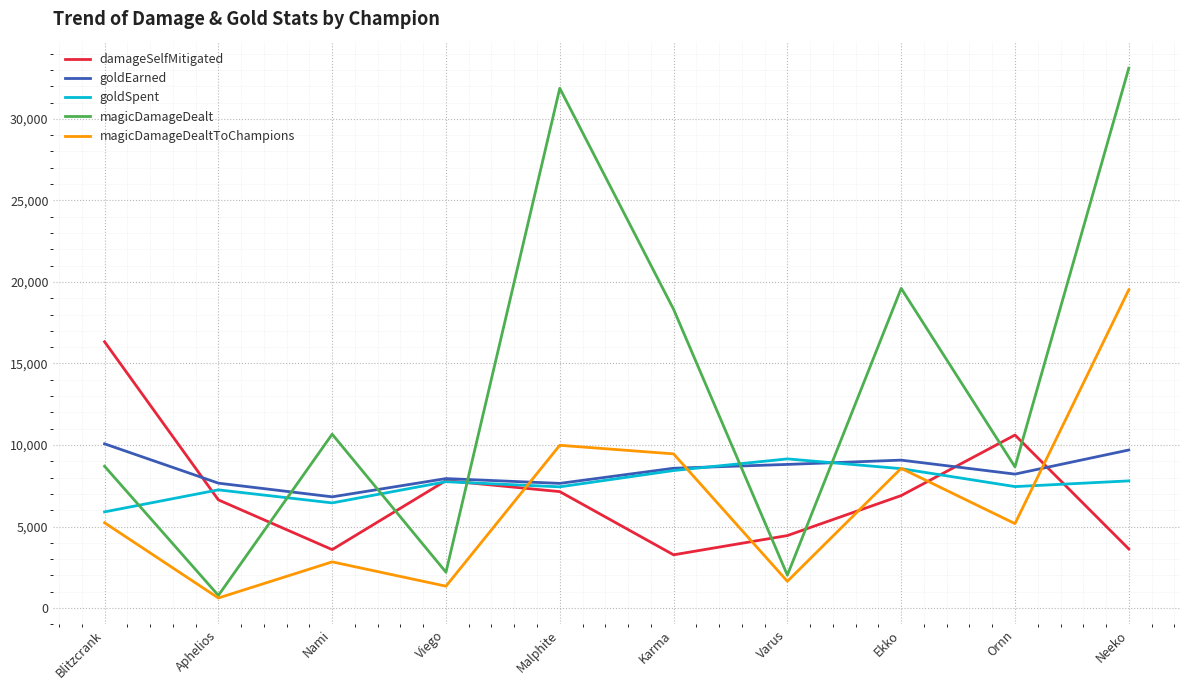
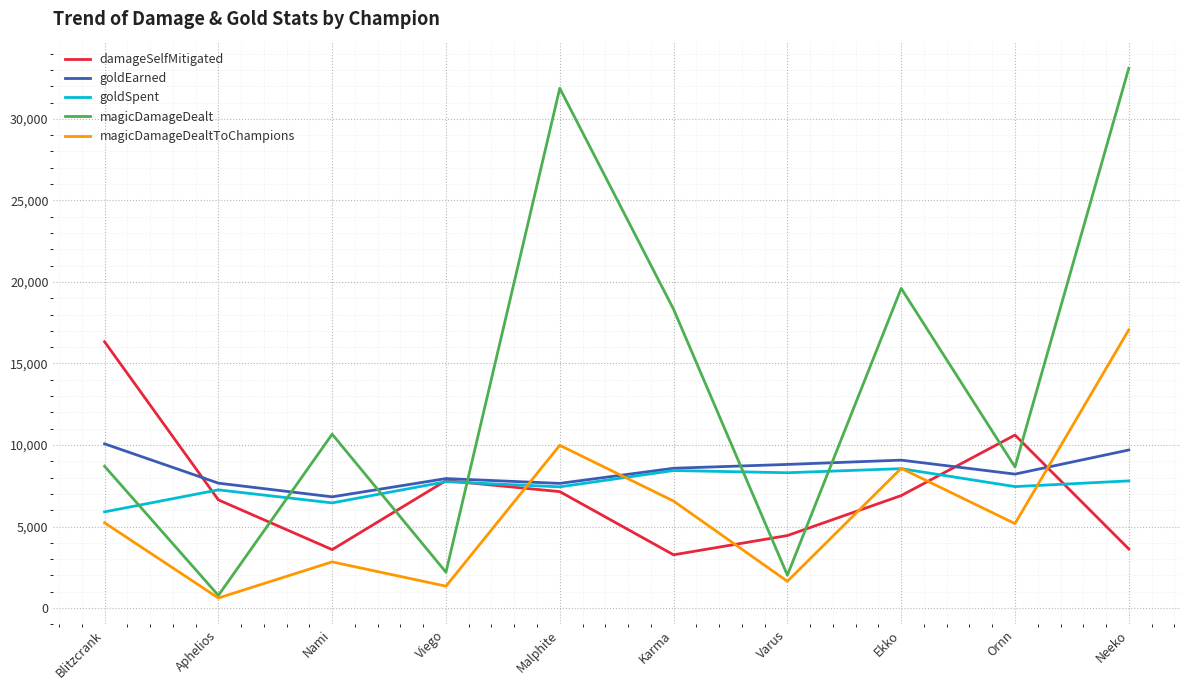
  {
    "damageSelfMitigated": {
      "Blitzcrank": "16,300",
      "Aphelios": "6,600",
      "Nami": "3,600",
      "Malphite": "7,100",
      "Karma": "3,300",
      "Varus": "4,400",
      "Ekko": "6,900",
      "Ornn": "10,600",
      "Neeko": "3,600"
    },
    "goldEarned": {
      "Blitzcrank": "10,100",
      "Aphelios": "7,700",
      "Nami": "6,800",
      "Malphite": "7,600",
      "Varus": "8,800",
      "Ekko": "9,100",
      "Ornn": "8,200",
      "Neeko": "9,700"
    },
    "goldSpent": {
      "Blitzcrank": "5,900",
      "Aphelios": "7,300",
      "Nami": "6,500",
      "Malphite": "7,400",
-     "Varus": "9,100",
+     "Varus": "8,300",
      "Ornn": "7,500",
      "Neeko": "7,800"
    },
    "magicDamageDealt": {
      "Blitzcrank": "8,700",
      "Aphelios": "800",
      "Nami": "10,700",
      "Viego": "2,200",
      "Malphite": "31,900",
      "Karma": "18,300",
      "Varus": "2,000",
      "Ekko": "19,600",
      "Ornn": "8,700",
      "Neeko": "33,100"
    },
    "magicDamageDealtToChampions": {
      "Blitzcrank": "5,200",
      "Aphelios": "600",
      "Nami": "2,800",
      "Viego": "1,300",
      "Malphite": "10,000",
-     "Karma": "9,500",
+     "Karma": "6,600",
      "Varus": "1,600",
      "Ornn": "5,200",
-     "Neeko": "19,500"
+     "Neeko": "17,100"
    }
  }
